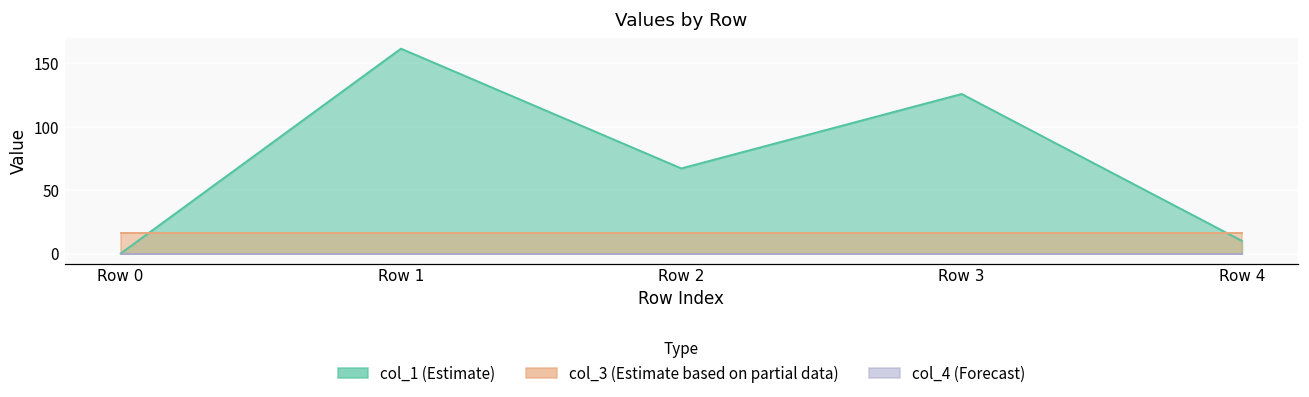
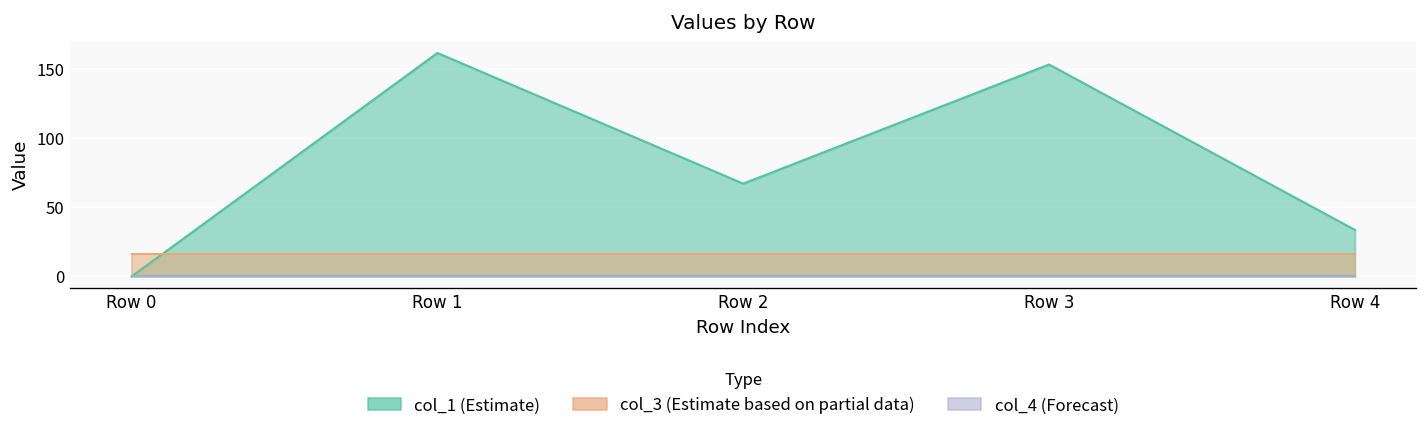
  {
    "col_1 (Estimate)": {
      "Row 1": 162,
      "Row 2": 67,
-     "Row 3": 126,
-     "Row 4": 10
+     "Row 3": 153,
+     "Row 4": 34
    },
    "col_3 (Estimate based on partial data)": {
      "Row 0": 16,
      "Row 1": 16,
      "Row 2": 16,
      "Row 3": 16,
      "Row 4": 16
    },
    "col_4 (Forecast)": {
      "Row 1": 0,
      "Row 2": 0,
      "Row 3": 0,
      "Row 4": 0
    }
  }
